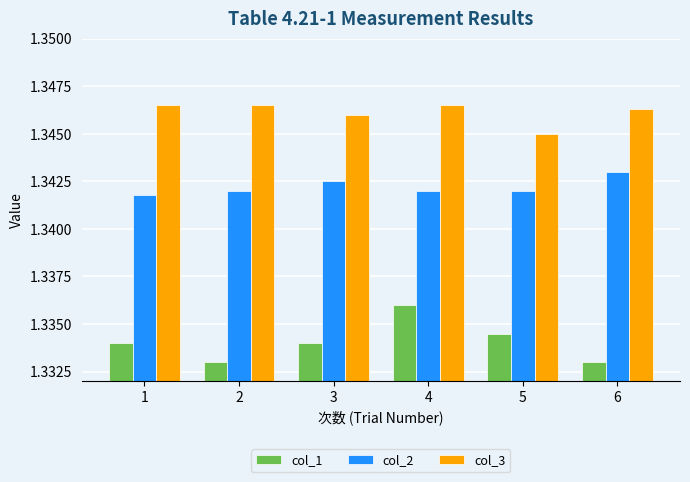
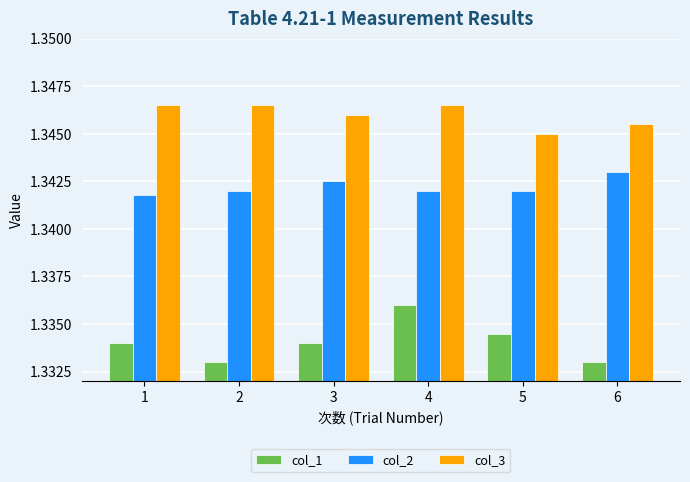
  {
    "col_1": {
      "1": 1.3340,
      "2": 1.3330,
      "3": 1.3340,
      "4": 1.3360,
      "5": 1.3345,
      "6": 1.3330
    },
    "col_2": {
      "1": 1.3418,
      "2": 1.3420,
      "3": 1.3425,
      "4": 1.3420,
      "5": 1.3420,
      "6": 1.3430
    },
    "col_3": {
      "1": 1.3465,
      "2": 1.3465,
      "3": 1.3460,
      "4": 1.3465,
      "5": 1.3450,
-     "6": 1.3463
+     "6": 1.3455
    }
  }
